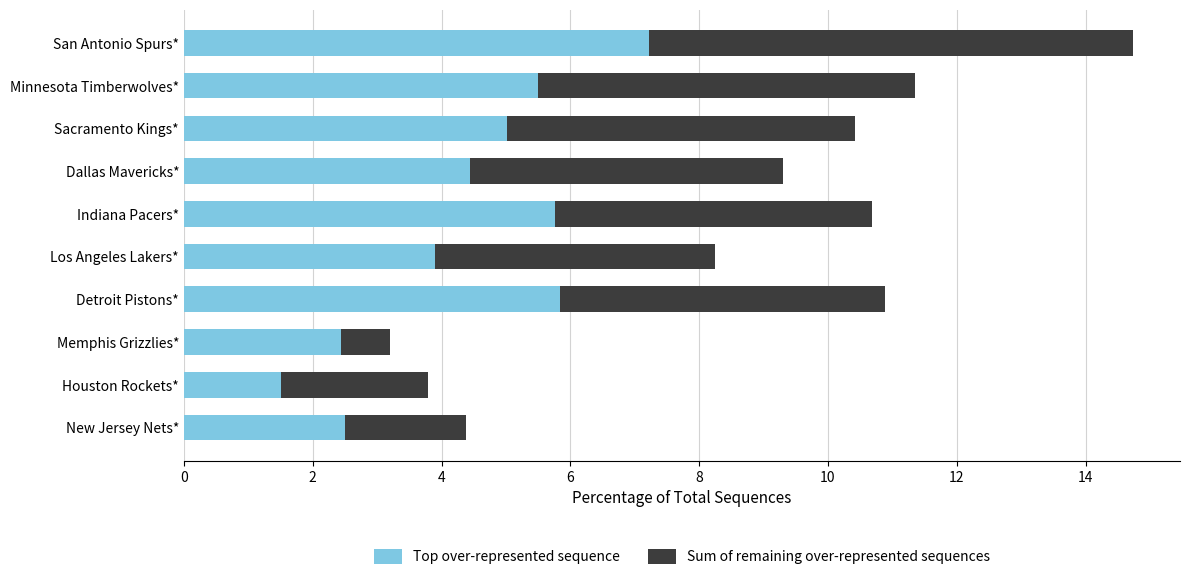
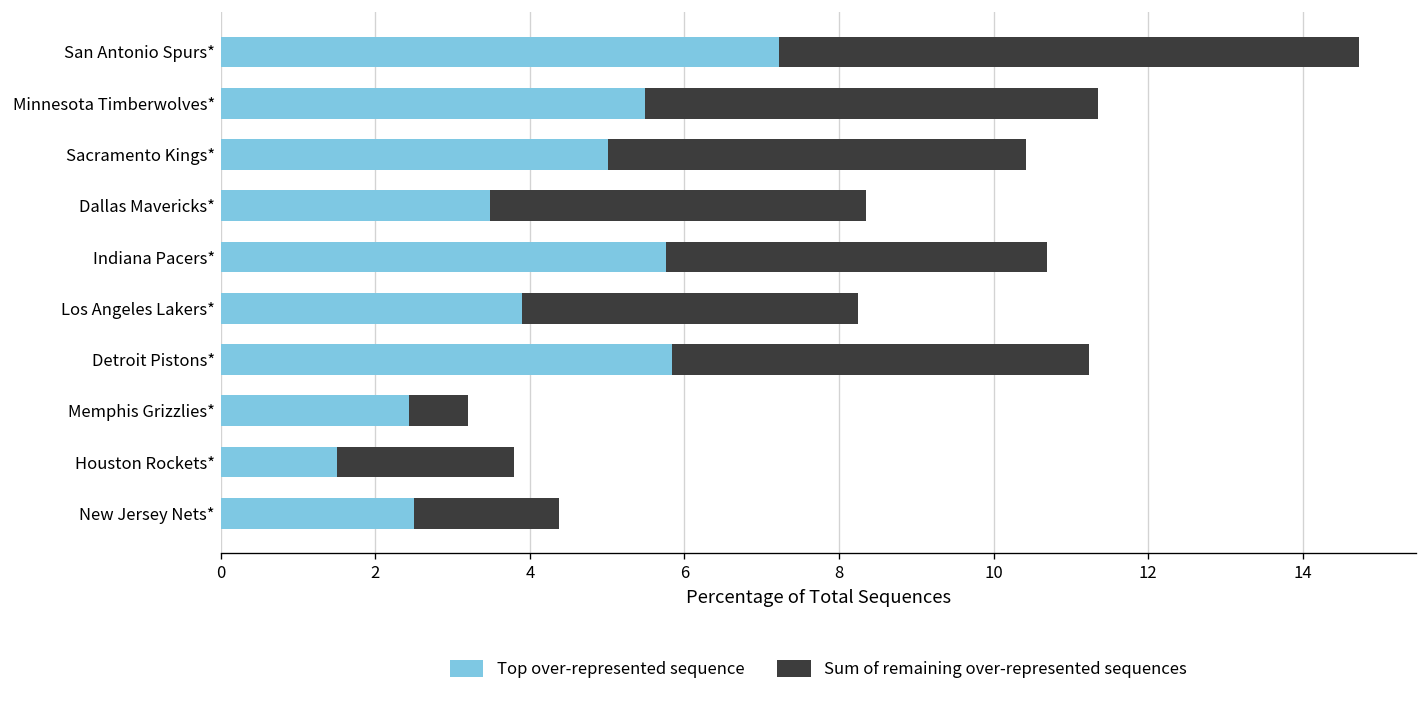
  {
    "Top over-represented sequence": {
      "San Antonio Spurs*": 7.2,
      "Minnesota Timberwolves*": 5.5,
      "Sacramento Kings*": 5.0,
-     "Dallas Mavericks*": 4.4,
+     "Dallas Mavericks*": 3.5,
      "Indiana Pacers*": 5.8,
      "Los Angeles Lakers*": 3.9,
      "Detroit Pistons*": 5.8,
      "Memphis Grizzlies*": 2.4,
      "Houston Rockets*": 1.5,
      "New Jersey Nets*": 2.5
    },
    "Sum of remaining over-represented sequences": {
      "San Antonio Spurs*": 7.5,
      "Minnesota Timberwolves*": 5.9,
      "Sacramento Kings*": 5.4,
      "Dallas Mavericks*": 4.9,
      "Indiana Pacers*": 4.9,
      "Los Angeles Lakers*": 4.4,
-     "Detroit Pistons*": 5.0,
+     "Detroit Pistons*": 5.4,
      "Memphis Grizzlies*": 0.8,
      "Houston Rockets*": 2.3,
      "New Jersey Nets*": 1.9
    }
  }
